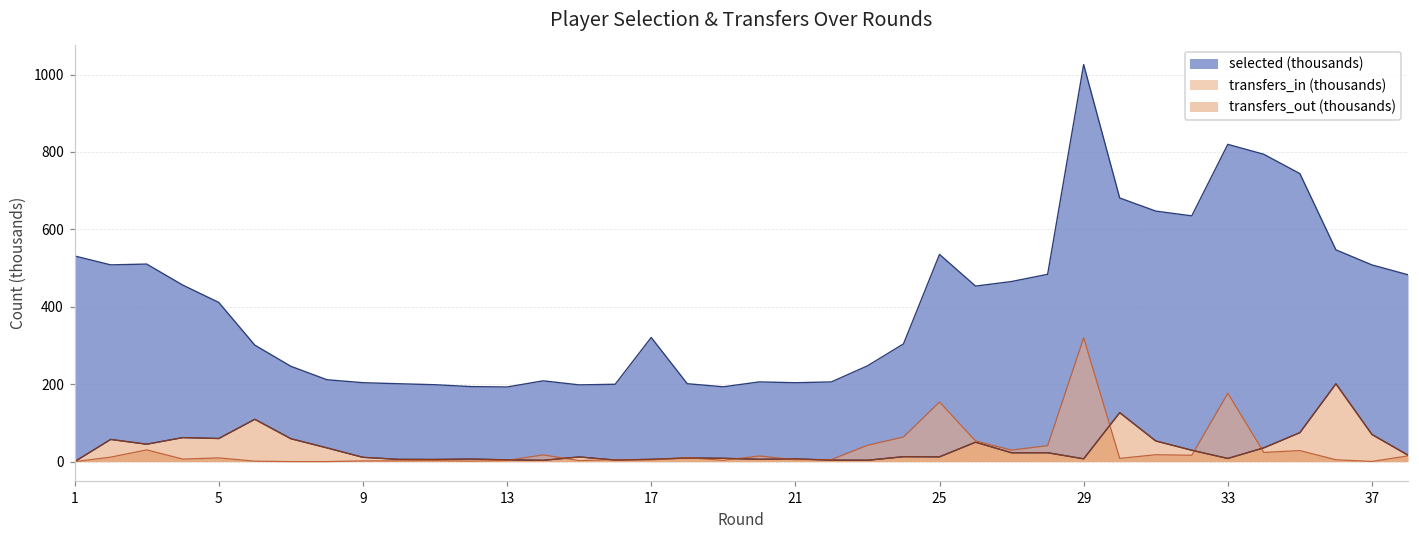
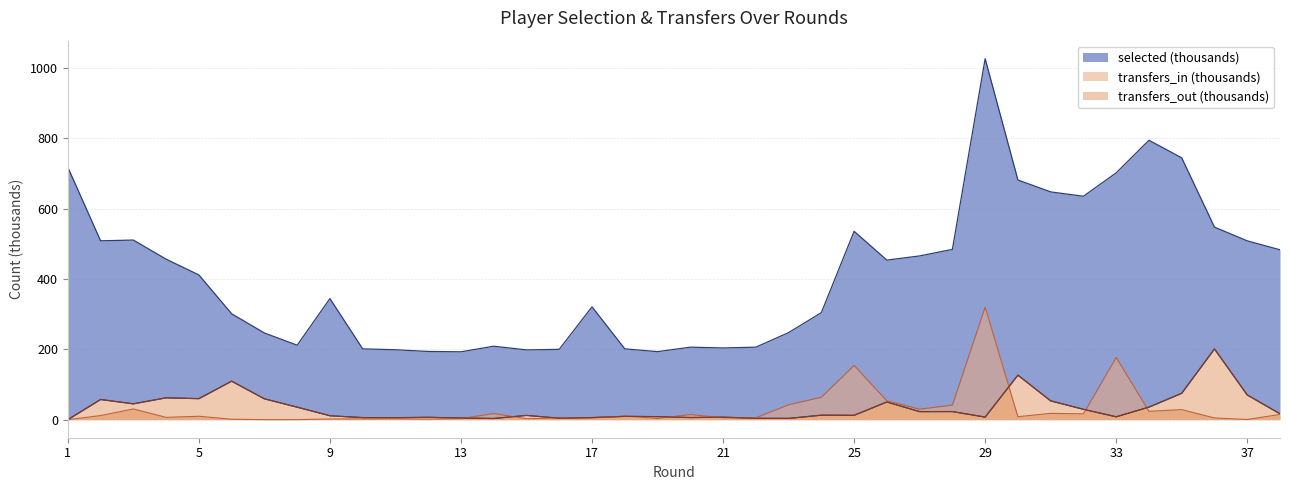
  {
    "selected (thousands)": {
-     "1": 530,
-     "9": 200,
+     "1": 720,
+     "9": 340,
      "13": 190,
      "21": 200,
-     "33": 820
+     "33": 700
    }
  }
